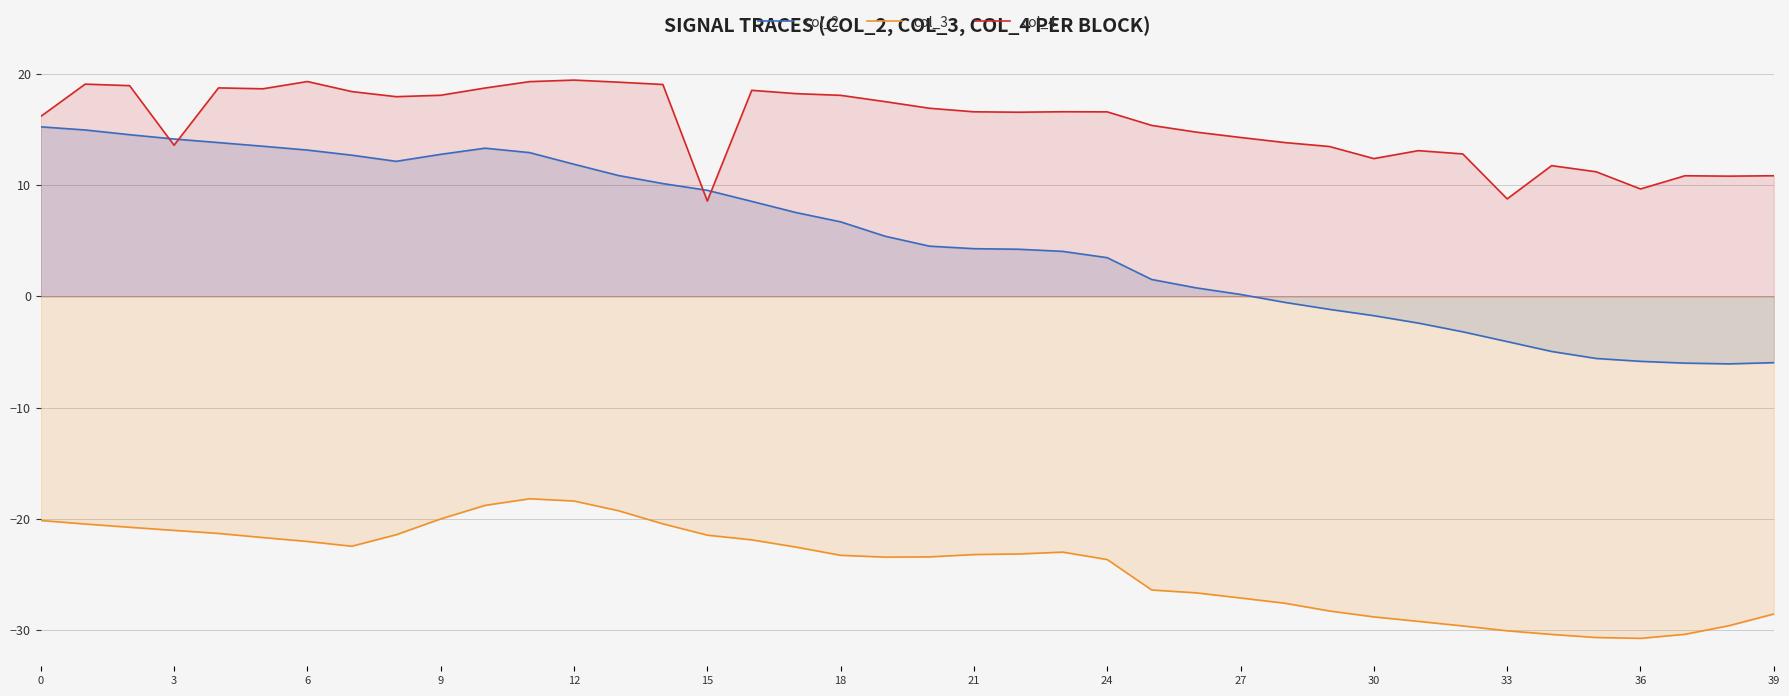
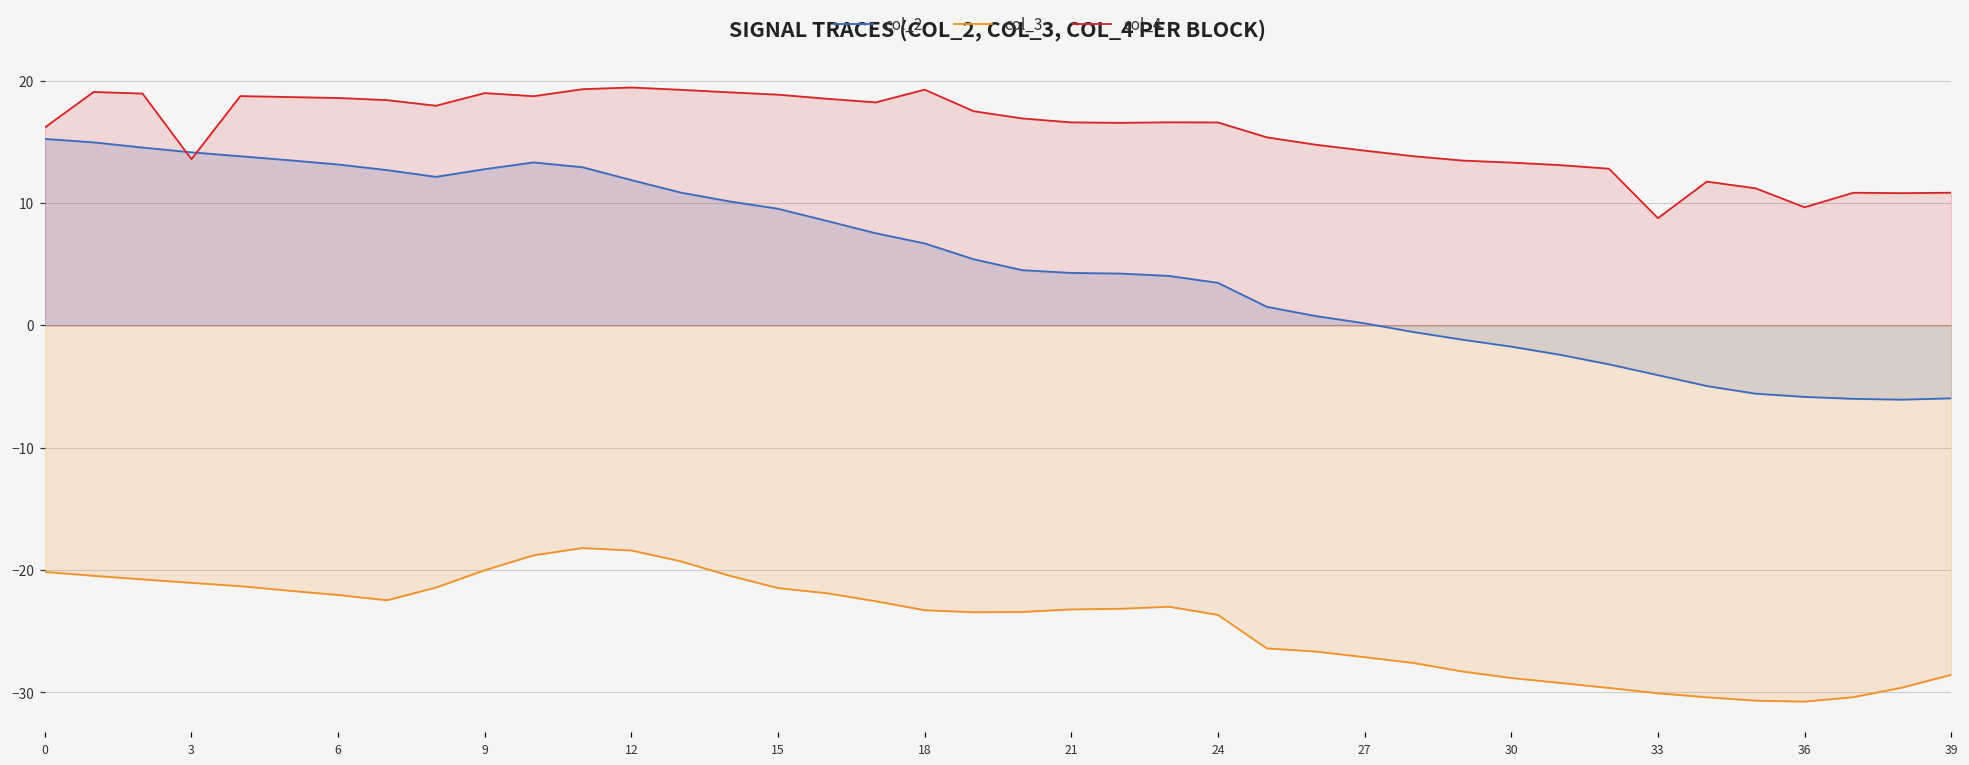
  {
    "col_4": {
      "0": 16.2,
      "3": 13.6,
-     "6": 19.3,
-     "9": 18.1,
+     "6": 18.6,
+     "9": 19.0,
      "12": 19.4,
-     "15": 8.6,
-     "18": 18.1,
+     "15": 18.9,
+     "18": 19.3,
      "21": 16.6,
      "24": 16.6,
      "27": 14.3,
-     "30": 12.4,
+     "30": 13.3,
      "33": 8.8,
      "36": 9.7,
      "39": 10.8
    }
  }
